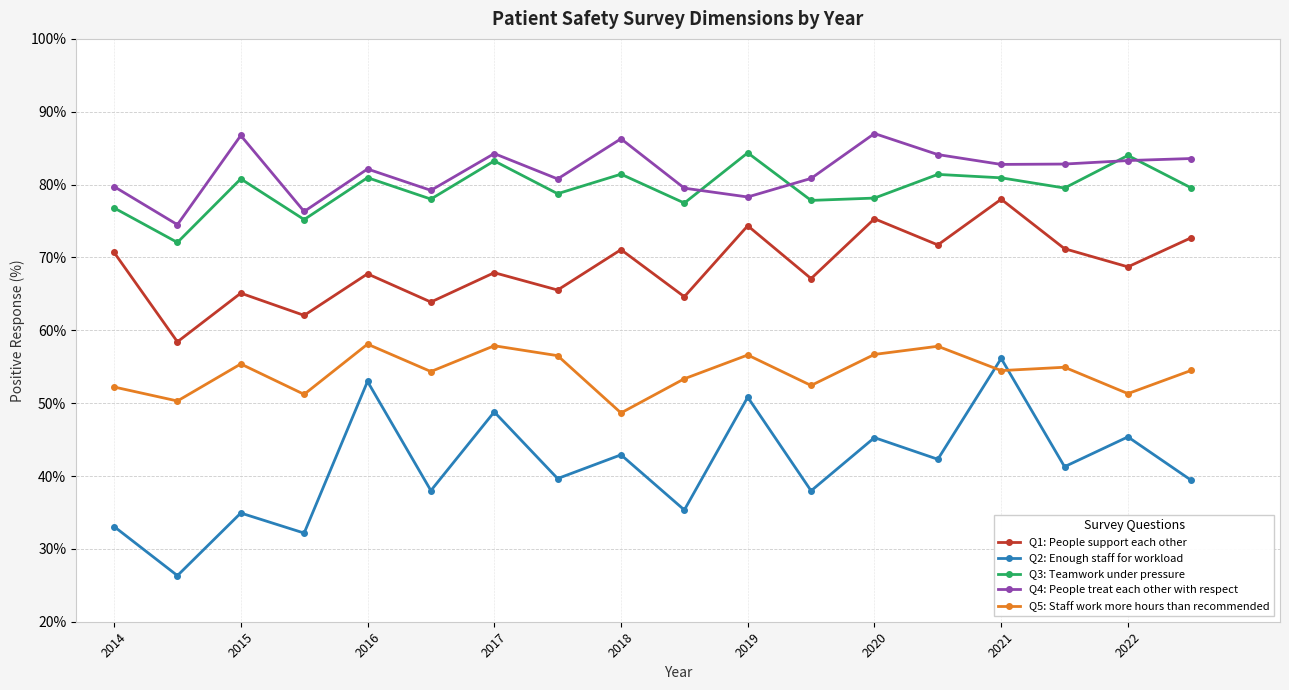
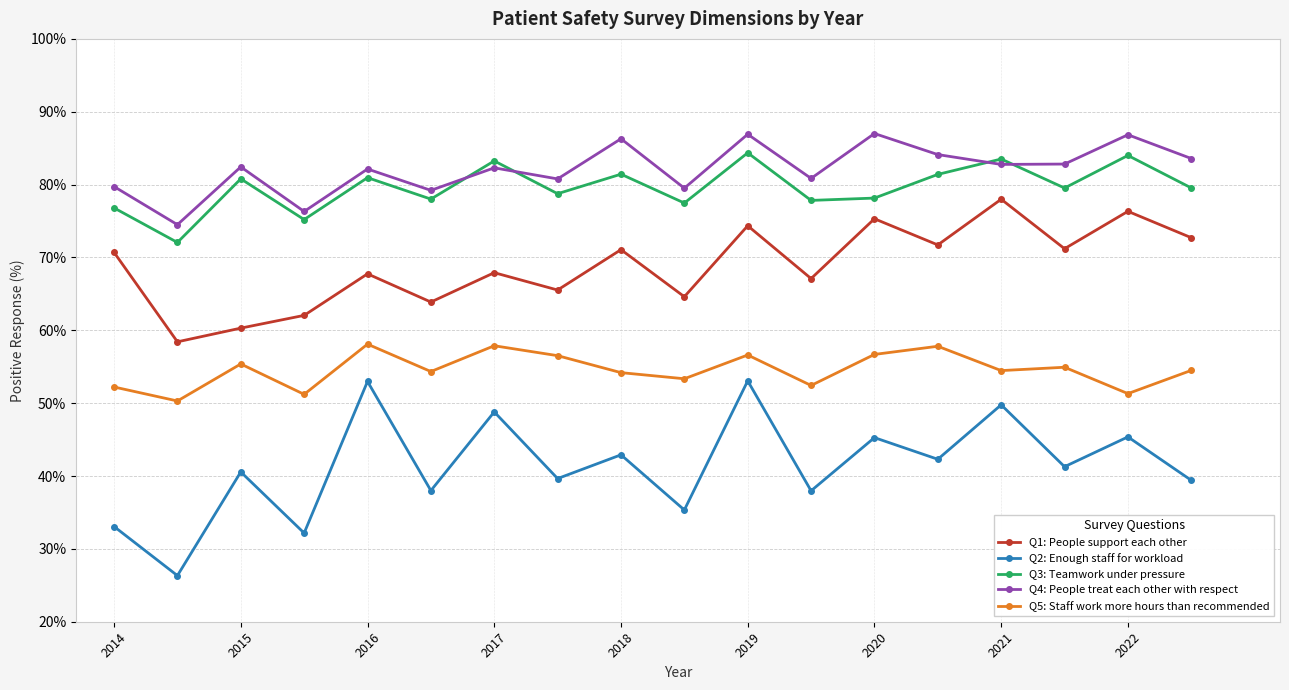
  {
    "Q1: People support each other": {
      "2014": "71%",
-     "2015": "65%",
+     "2015": "60%",
      "2016": "68%",
      "2017": "68%",
      "2018": "71%",
      "2019": "74%",
      "2020": "75%",
      "2021": "78%",
-     "2022": "69%"
+     "2022": "76%"
    },
    "Q2: Enough staff for workload": {
      "2014": "33%",
-     "2015": "35%",
+     "2015": "41%",
      "2016": "53%",
      "2017": "49%",
      "2018": "43%",
-     "2019": "51%",
+     "2019": "53%",
      "2020": "45%",
-     "2021": "56%",
+     "2021": "50%",
      "2022": "45%"
    },
    "Q3: Teamwork under pressure": {
      "2014": "77%",
      "2015": "81%",
      "2016": "81%",
      "2017": "83%",
      "2018": "81%",
      "2019": "84%",
      "2020": "78%",
-     "2021": "81%",
+     "2021": "84%",
      "2022": "84%"
    },
    "Q4: People treat each other with respect": {
      "2014": "80%",
-     "2015": "87%",
+     "2015": "82%",
      "2016": "82%",
-     "2017": "84%",
+     "2017": "82%",
      "2018": "86%",
-     "2019": "78%",
+     "2019": "87%",
      "2020": "87%",
      "2021": "83%",
-     "2022": "83%"
+     "2022": "87%"
    },
    "Q5: Staff work more hours than recommended": {
      "2014": "52%",
      "2015": "55%",
      "2016": "58%",
      "2017": "58%",
-     "2018": "49%",
+     "2018": "54%",
      "2019": "57%",
      "2020": "57%",
      "2021": "54%",
      "2022": "51%"
    }
  }
